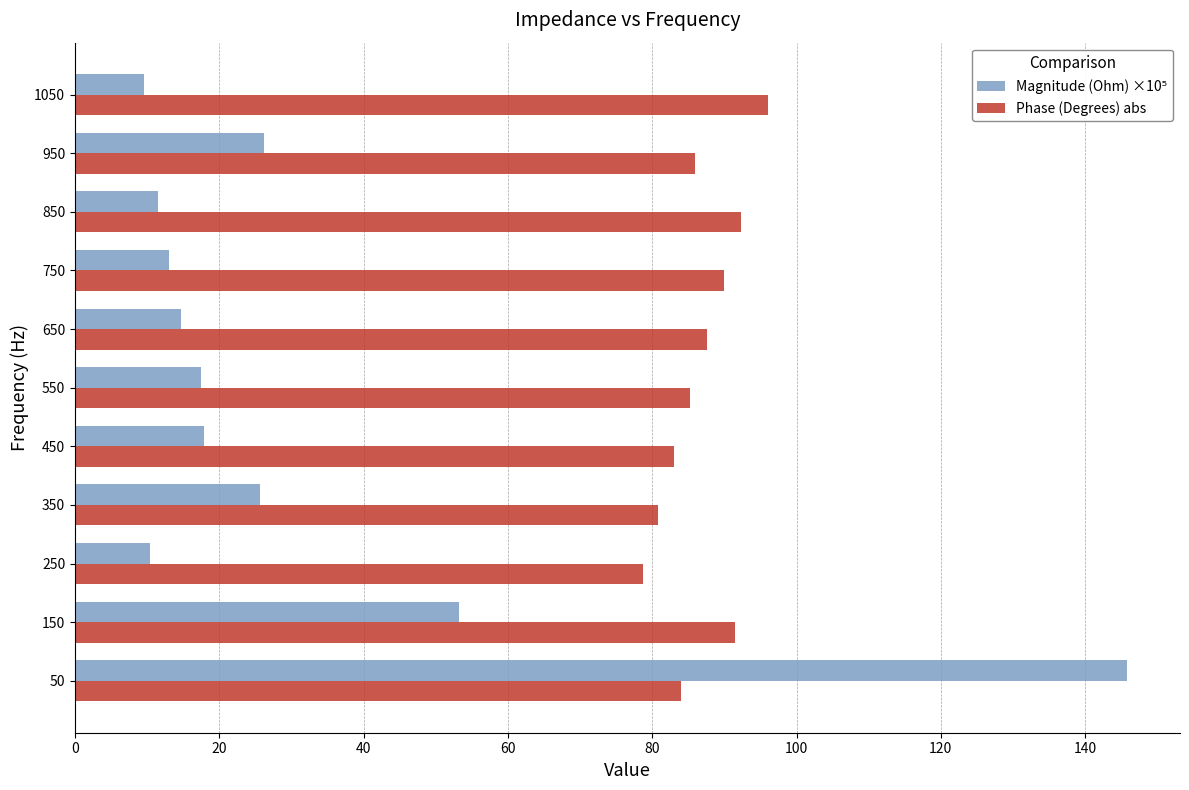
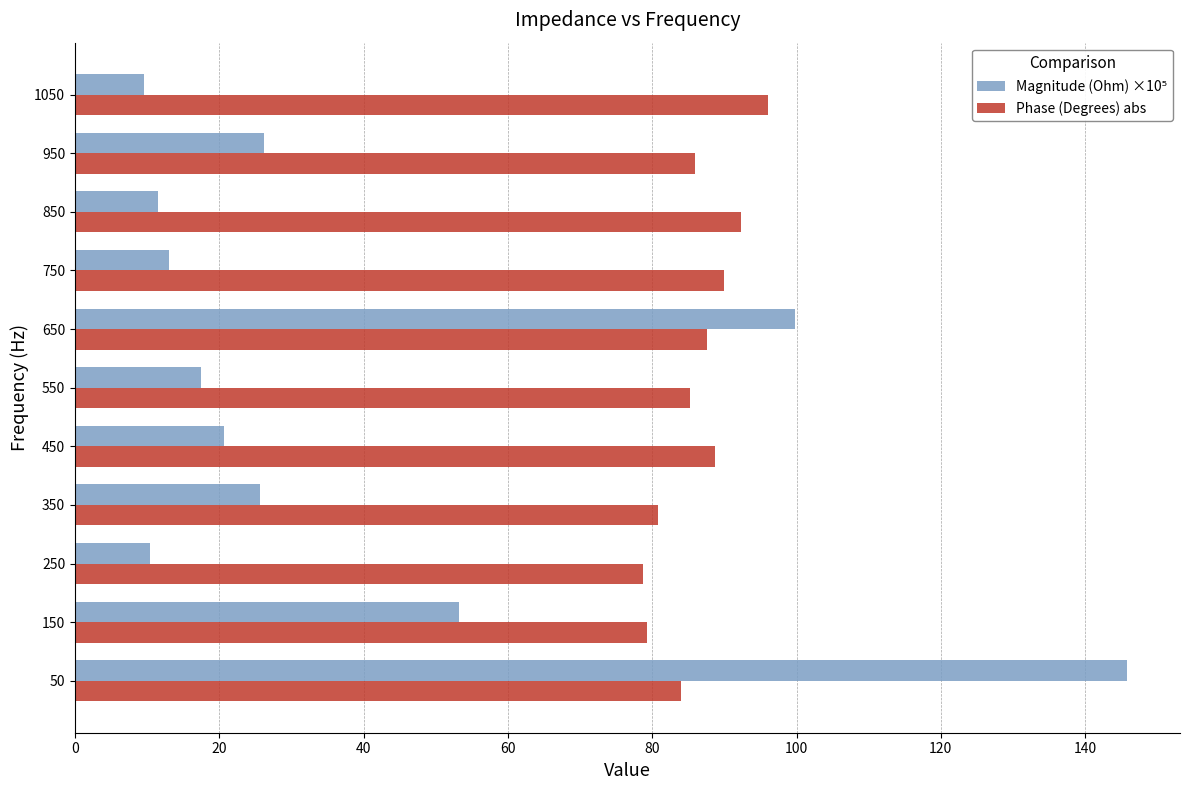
  {
    "Magnitude (Ohm) ×10⁵": {
      "1050": 10,
      "950": 26,
      "850": 11,
      "750": 13,
-     "650": 15,
+     "650": 100,
      "550": 17,
-     "450": 18,
+     "450": 21,
      "350": 26,
      "250": 10,
      "150": 53,
      "50": 146
    },
    "Phase (Degrees) abs": {
      "1050": 96,
      "950": 86,
      "850": 92,
      "750": 90,
      "650": 88,
      "550": 85,
-     "450": 83,
+     "450": 89,
      "350": 81,
      "250": 79,
-     "150": 91,
+     "150": 79,
      "50": 84
    }
  }
